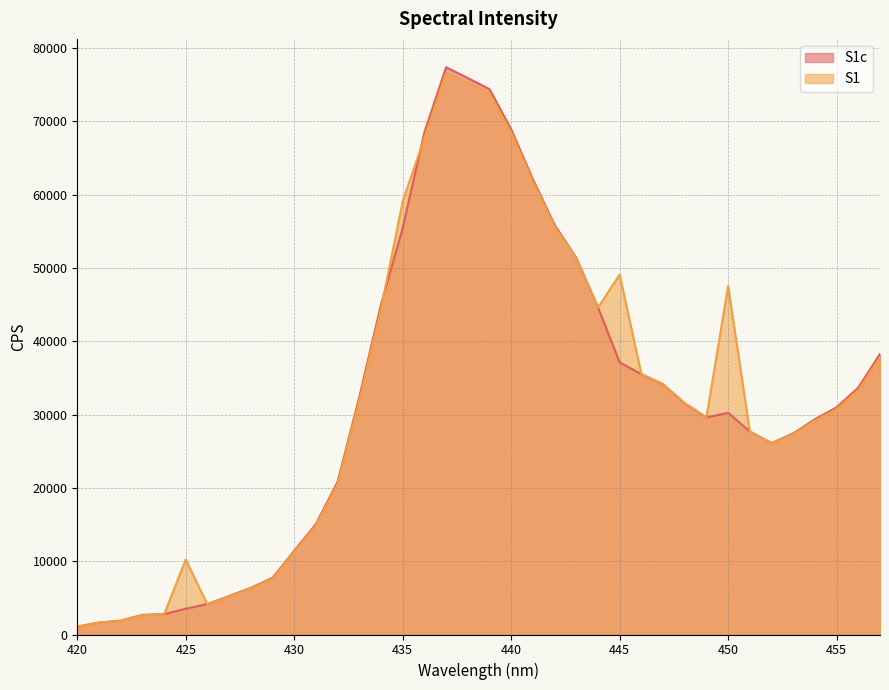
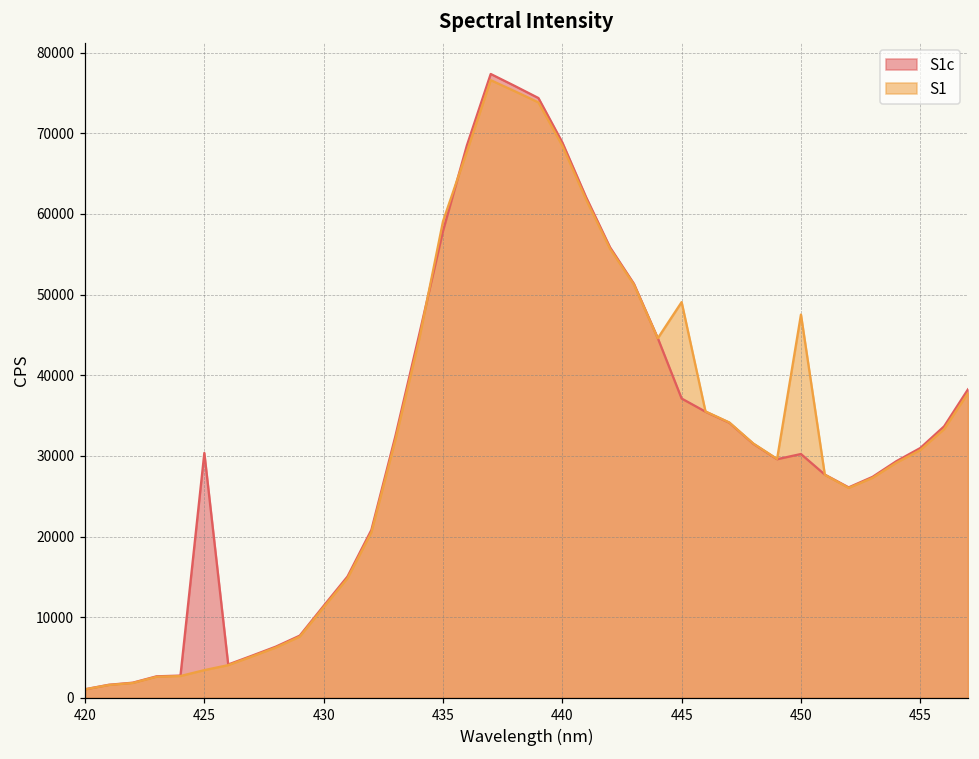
  {
    "S1c": {
-     "425": 4000,
-     "435": 55000,
+     "425": 30000,
+     "435": 58000,
      "440": 69000,
      "445": 37000,
      "450": 30000
    },
    "S1": {
-     "425": 10000,
+     "425": 3000,
      "435": 59000,
      "440": 68000,
      "445": 49000,
      "450": 48000
    }
  }
